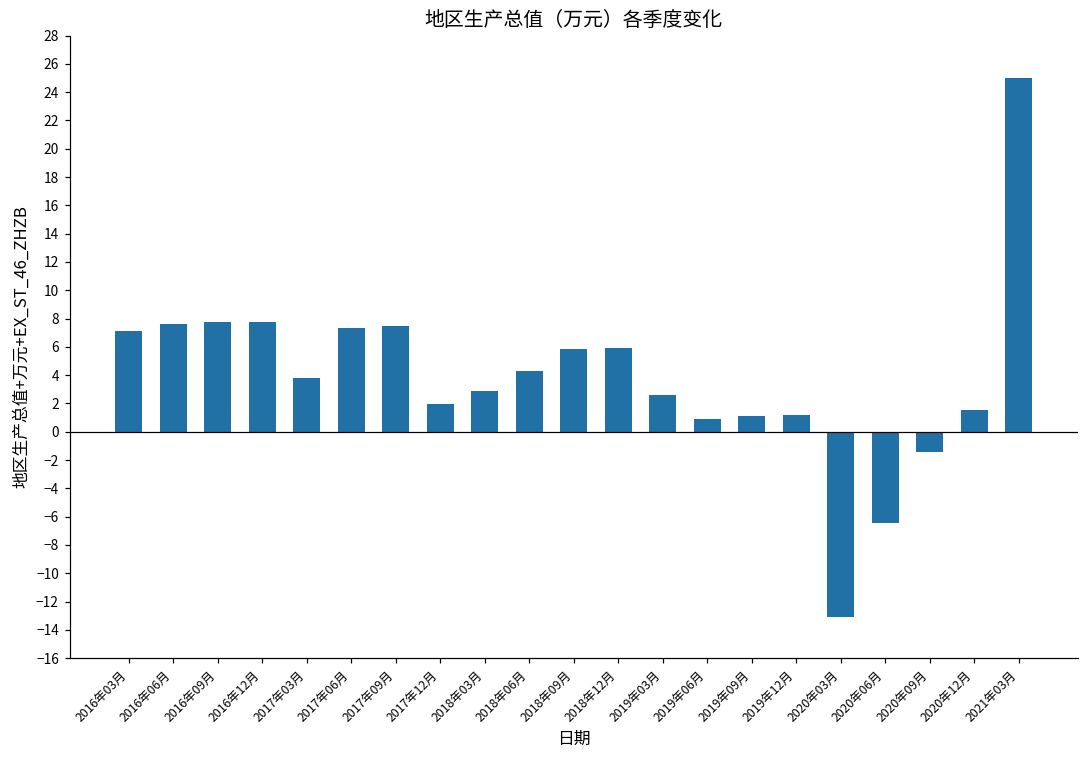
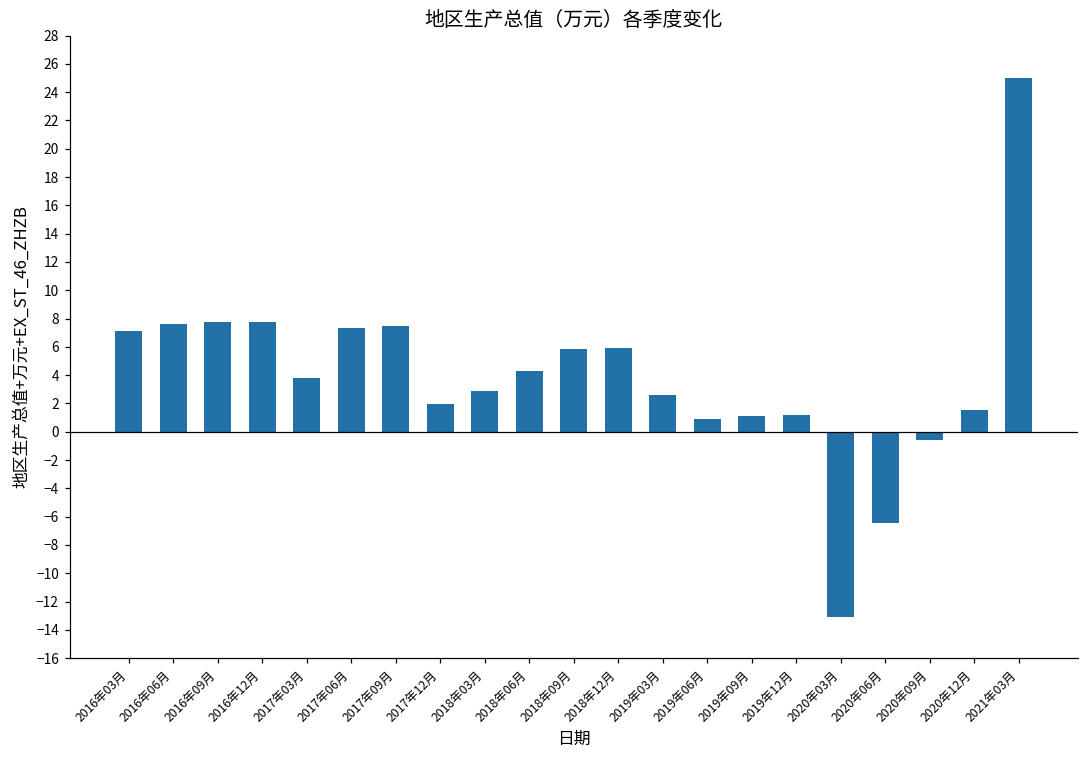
  {
    "2016年03月": 7.1,
    "2016年06月": 7.6,
    "2016年09月": 7.8,
    "2016年12月": 7.8,
    "2017年03月": 3.8,
    "2017年06月": 7.4,
    "2017年09月": 7.5,
    "2017年12月": 2.0,
    "2018年03月": 2.9,
    "2018年06月": 4.3,
    "2018年09月": 5.9,
    "2018年12月": 5.9,
    "2019年03月": 2.6,
    "2019年06月": 0.9,
    "2019年09月": 1.1,
    "2019年12月": 1.2,
    "2020年03月": -13.1,
    "2020年06月": -6.5,
-   "2020年09月": -1.4,
+   "2020年09月": -0.6,
    "2020年12月": 1.5,
    "2021年03月": 25.0
  }
